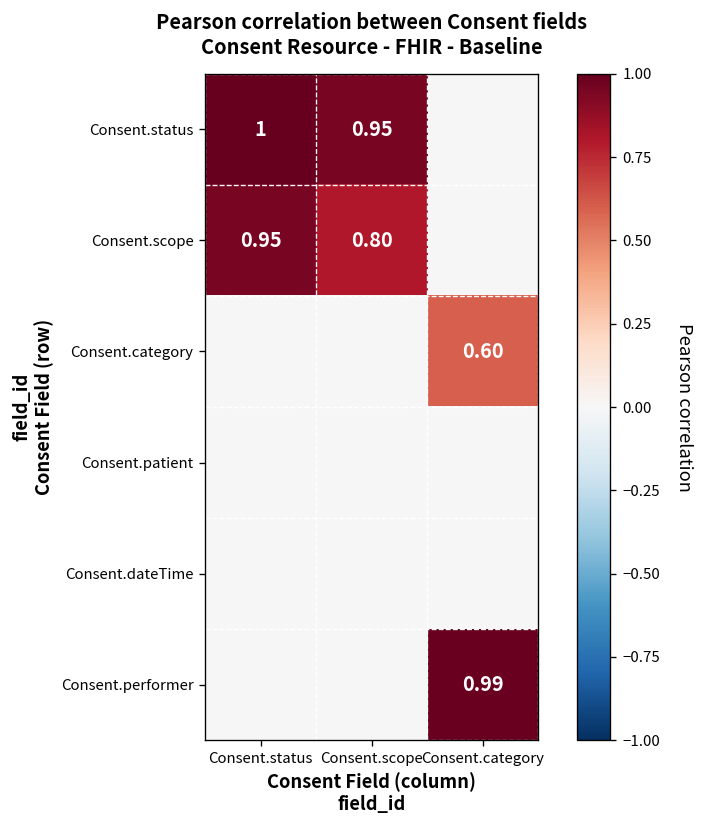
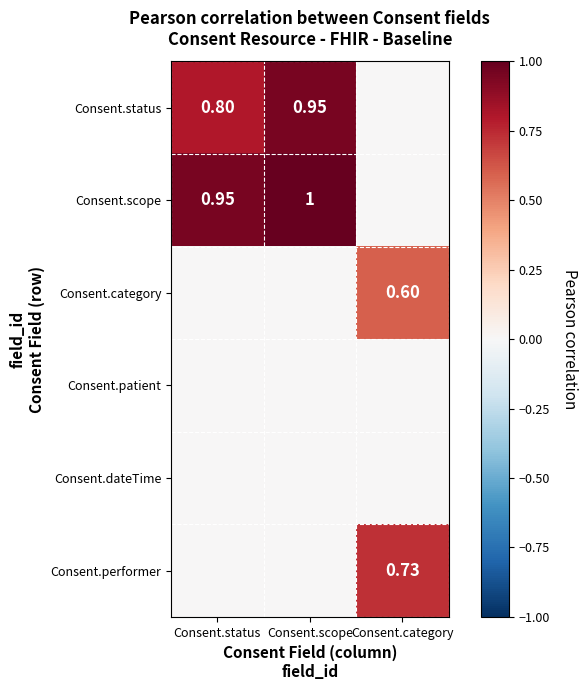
  {
    "Consent.status": {
-     "Consent.status": 1,
+     "Consent.status": 0.80,
      "Consent.scope": 0.95
    },
    "Consent.scope": {
      "Consent.status": 0.95,
-     "Consent.scope": 0.80
+     "Consent.scope": 1
    },
    "Consent.category": {
      "Consent.category": 0.60
    },
    "Consent.performer": {
-     "Consent.category": 0.99
+     "Consent.category": 0.73
    }
  }
